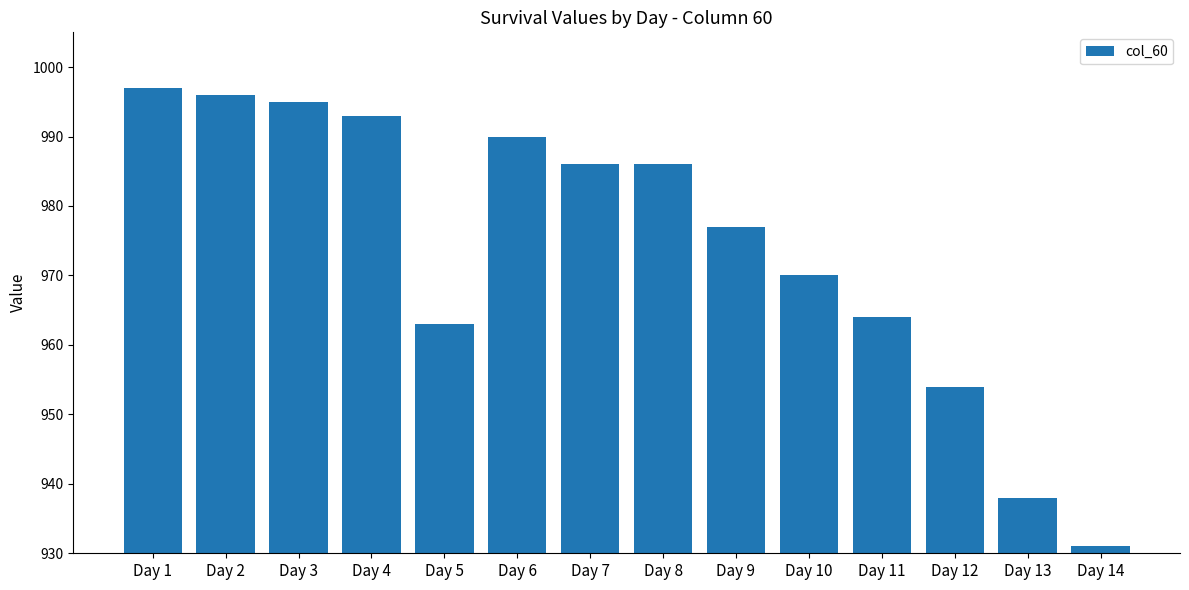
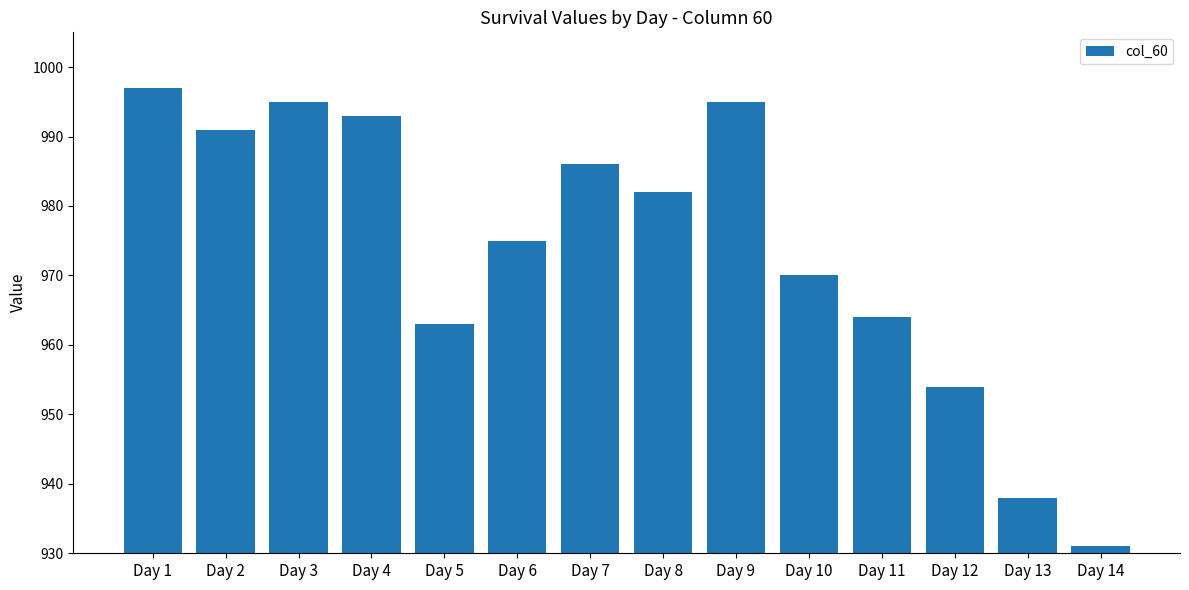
  {
    "Day 1": 997,
-   "Day 2": 996,
+   "Day 2": 991,
    "Day 3": 995,
    "Day 4": 993,
    "Day 5": 963,
-   "Day 6": 990,
+   "Day 6": 975,
    "Day 7": 986,
-   "Day 8": 986,
-   "Day 9": 977,
+   "Day 8": 982,
+   "Day 9": 995,
    "Day 10": 970,
    "Day 11": 964,
    "Day 12": 954,
    "Day 13": 938,
    "Day 14": 931
  }
